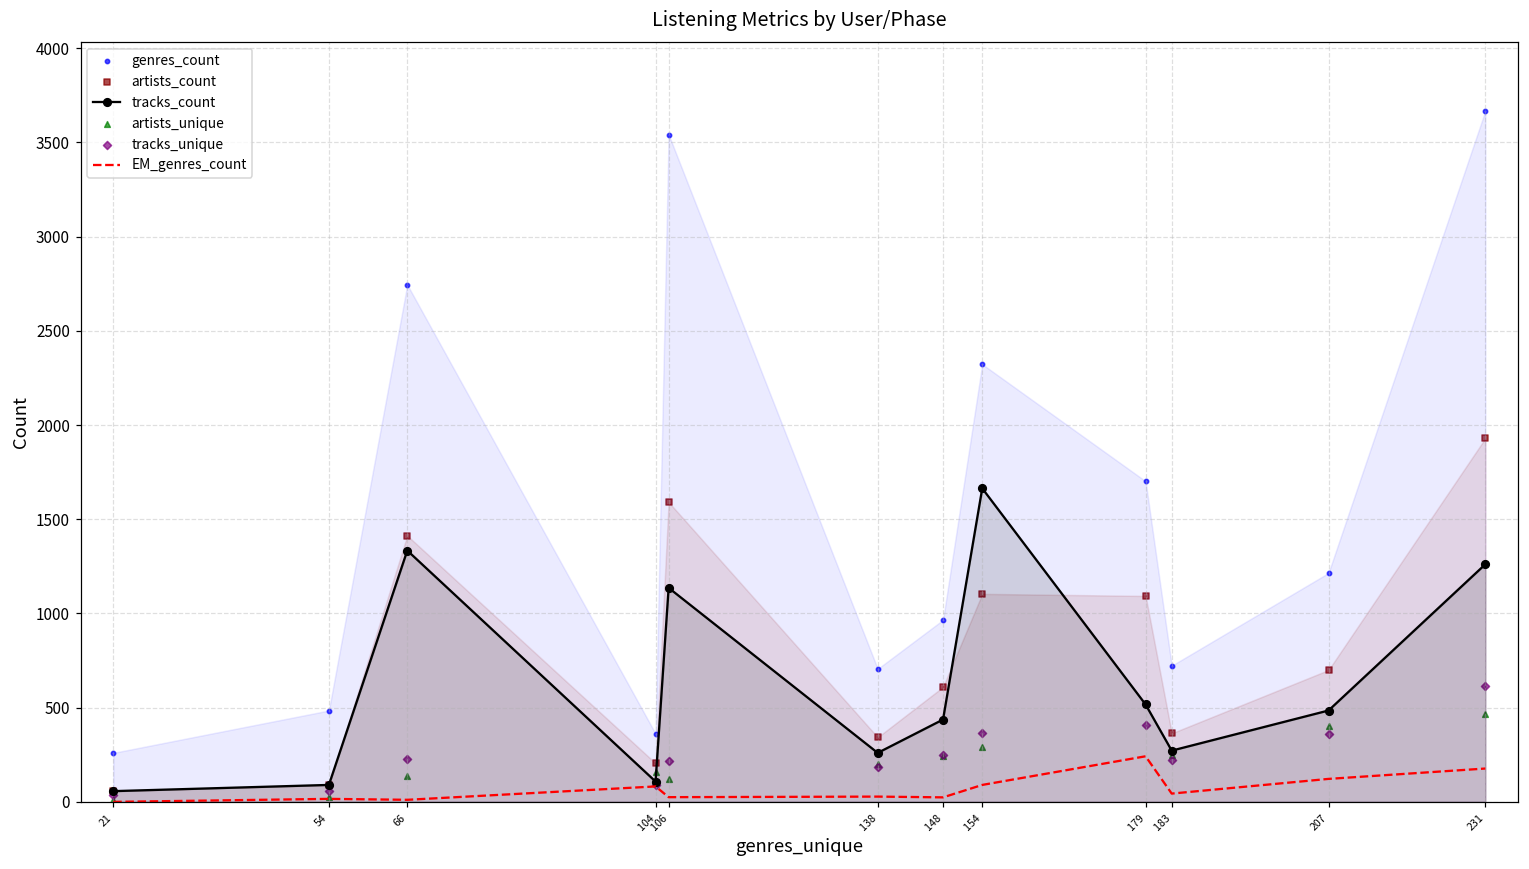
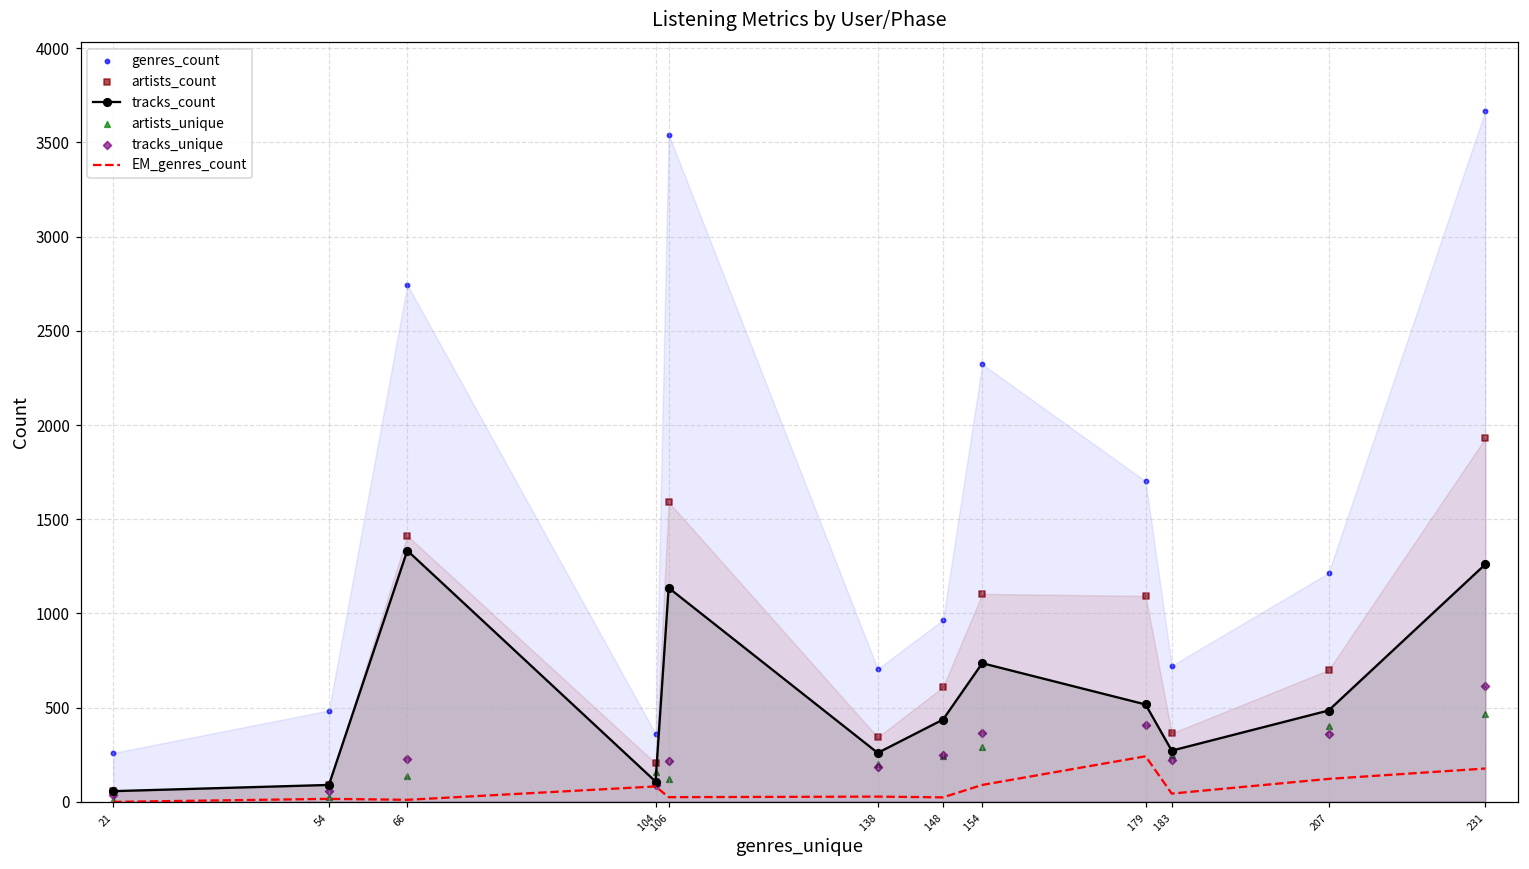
  {
    "tracks_count": {
      "66": 1330,
      "104": 110,
      "106": 1140,
      "138": 260,
      "148": 440,
-     "154": 1660,
+     "154": 740,
      "183": 270,
      "207": 490,
      "231": 1260
    },
    "EM_genres_count": {
      "66": 10,
      "106": 30,
      "138": 30,
      "148": 20,
      "154": 90,
      "179": 240,
      "183": 40,
      "207": 120,
      "231": 180
    },
    "genres_count": {
      "21": 260,
      "54": 490,
      "66": 2750,
      "104": 360,
      "106": 3540,
      "138": 710,
      "148": 970,
      "154": 2320,
      "179": 1700,
      "183": 720,
      "207": 1220,
      "231": 3670
    },
    "artists_count": {
      "66": 1410,
      "104": 210,
      "106": 1590,
      "138": 340,
      "148": 610,
      "154": 1100,
      "179": 1090,
      "183": 360,
      "207": 700,
      "231": 1930
    }
  }
